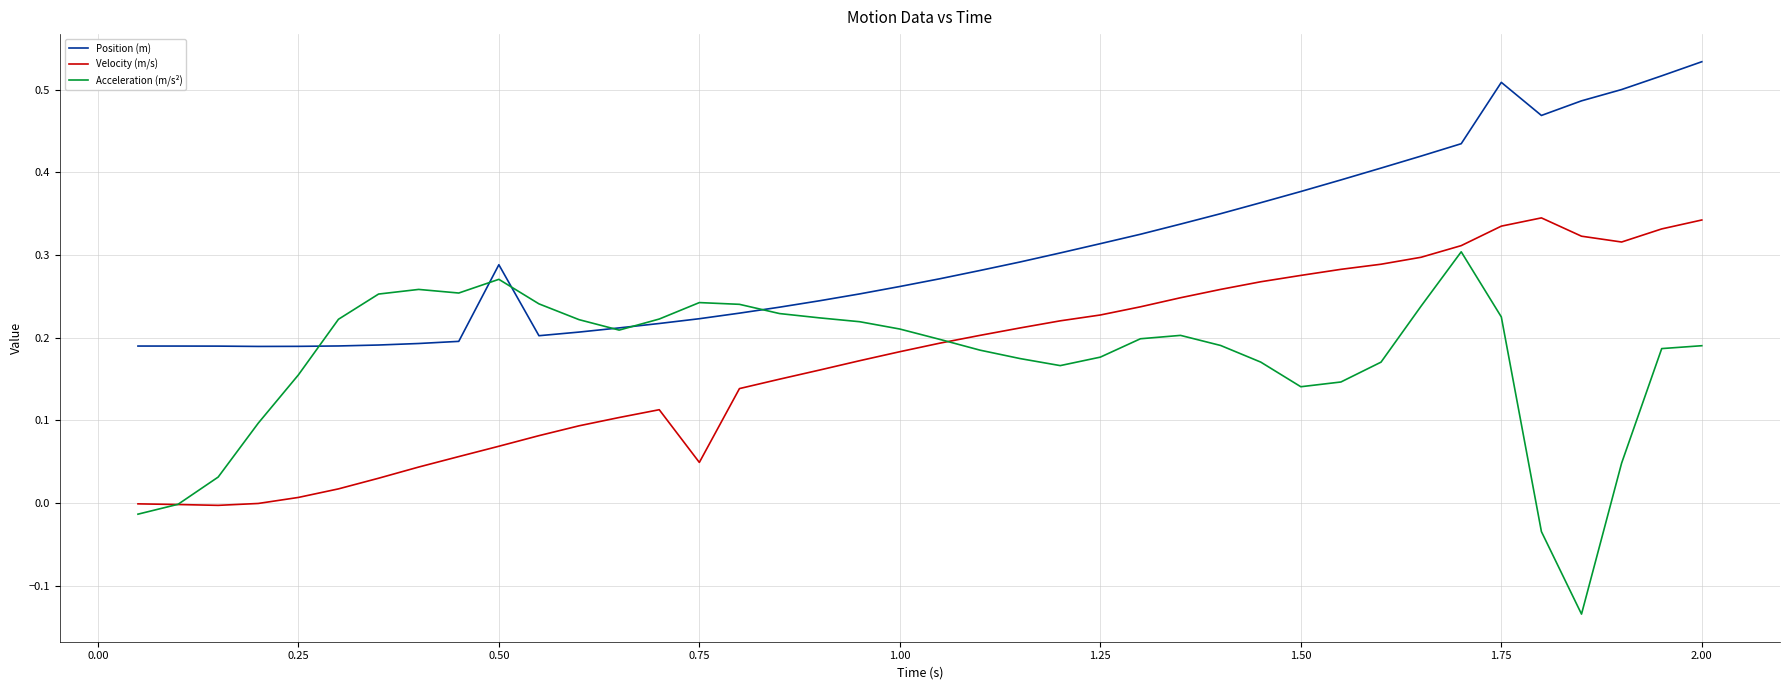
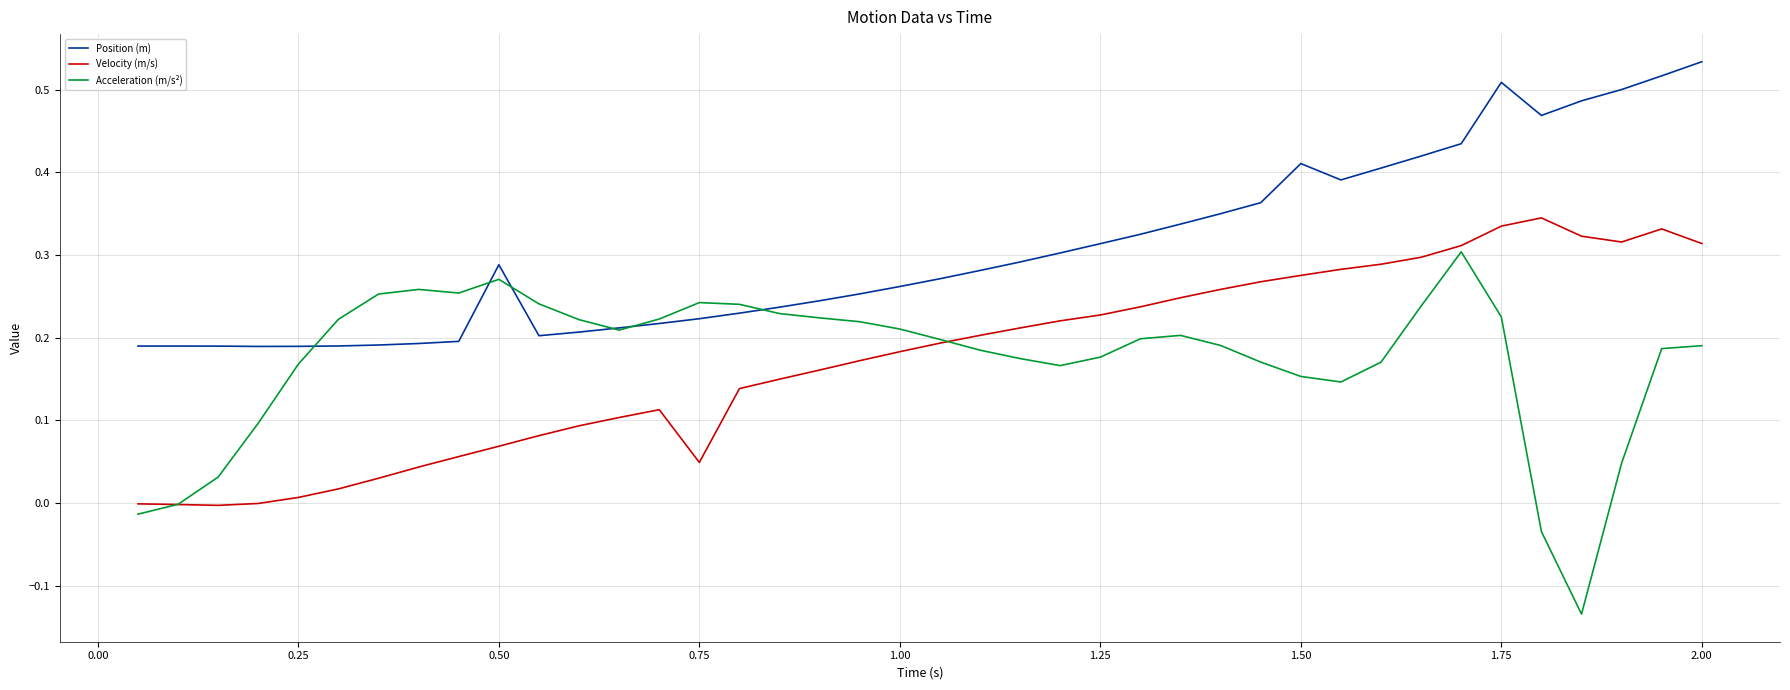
  {
    "Position (m)": {
      "0.25": 0.19,
      "0.50": 0.29,
      "0.75": 0.22,
      "1.00": 0.26,
      "1.25": 0.31,
-     "1.50": 0.38,
+     "1.50": 0.41,
      "1.75": 0.51,
      "2.00": 0.53
    },
    "Velocity (m/s)": {
      "0.25": 0.01,
      "0.50": 0.07,
      "0.75": 0.05,
      "1.00": 0.18,
      "1.25": 0.23,
      "1.50": 0.28,
      "1.75": 0.34,
-     "2.00": 0.34
+     "2.00": 0.31
    },
    "Acceleration (m/s²)": {
-     "0.25": 0.16,
+     "0.25": 0.17,
      "0.50": 0.27,
      "0.75": 0.24,
      "1.00": 0.21,
      "1.25": 0.18,
-     "1.50": 0.14,
+     "1.50": 0.15,
      "1.75": 0.23,
      "2.00": 0.19
    }
  }
